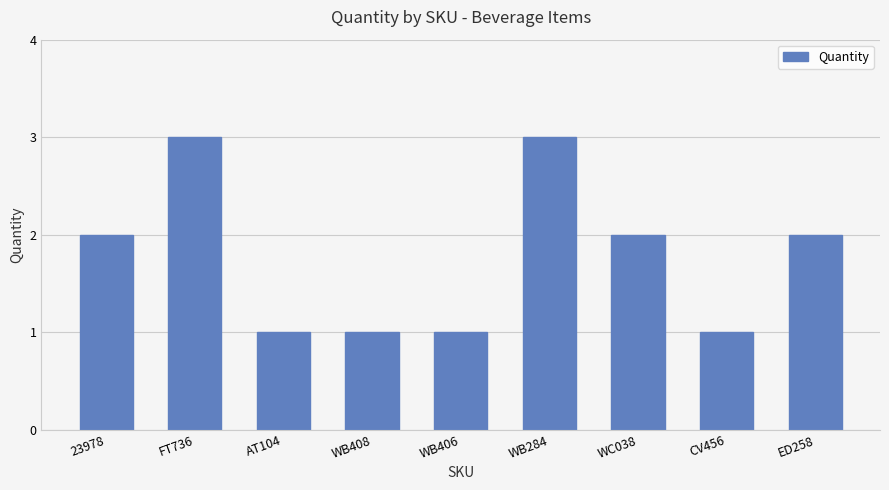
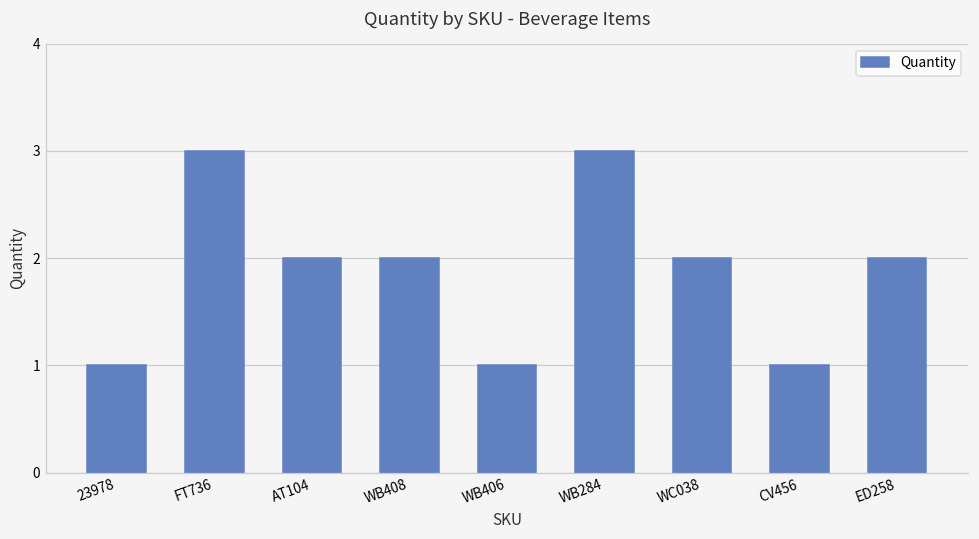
  {
-   "23978": 2,
+   "23978": 1,
    "FT736": 3,
-   "AT104": 1,
-   "WB408": 1,
+   "AT104": 2,
+   "WB408": 2,
    "WB406": 1,
    "WB284": 3,
    "WC038": 2,
    "CV456": 1,
    "ED258": 2
  }
